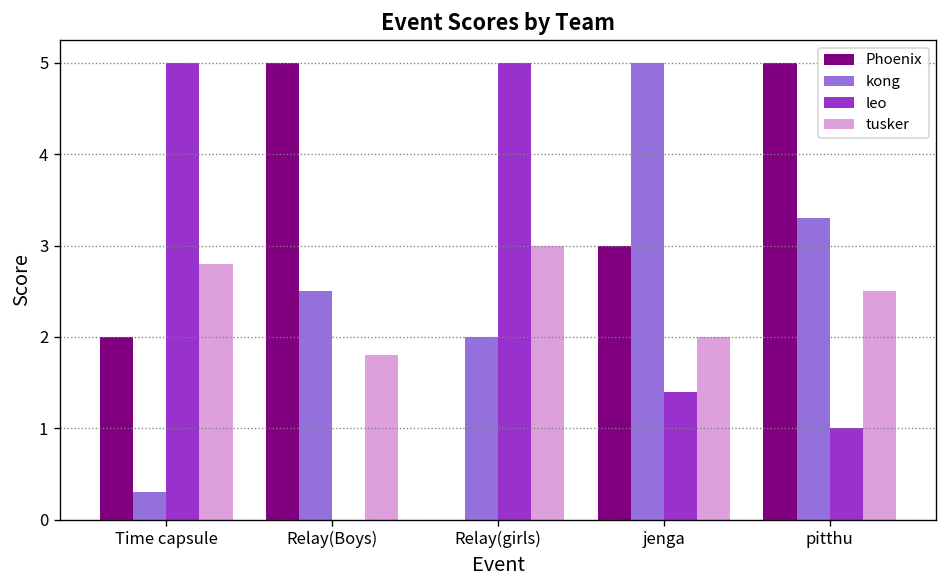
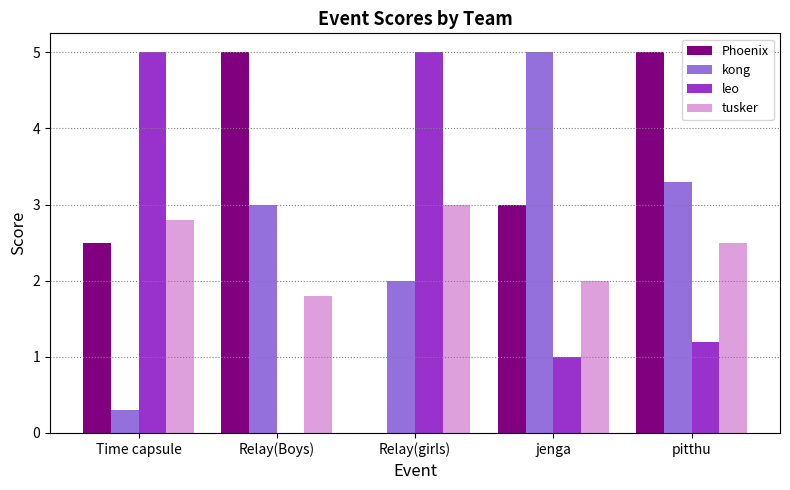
  {
    "Phoenix": {
-     "Time capsule": 2.0,
+     "Time capsule": 2.5,
      "Relay(Boys)": 5.0,
      "Relay(girls)": 0.0,
      "jenga": 3.0,
      "pitthu": 5.0
    },
    "kong": {
      "Time capsule": 0.3,
-     "Relay(Boys)": 2.5,
+     "Relay(Boys)": 3.0,
      "Relay(girls)": 2.0,
      "jenga": 5.0,
      "pitthu": 3.3
    },
    "leo": {
      "Time capsule": 5.0,
      "Relay(Boys)": 0.0,
      "Relay(girls)": 5.0,
-     "jenga": 1.4,
-     "pitthu": 1.0
+     "jenga": 1.0,
+     "pitthu": 1.2
    },
    "tusker": {
      "Time capsule": 2.8,
      "Relay(Boys)": 1.8,
      "Relay(girls)": 3.0,
      "jenga": 2.0,
      "pitthu": 2.5
    }
  }
